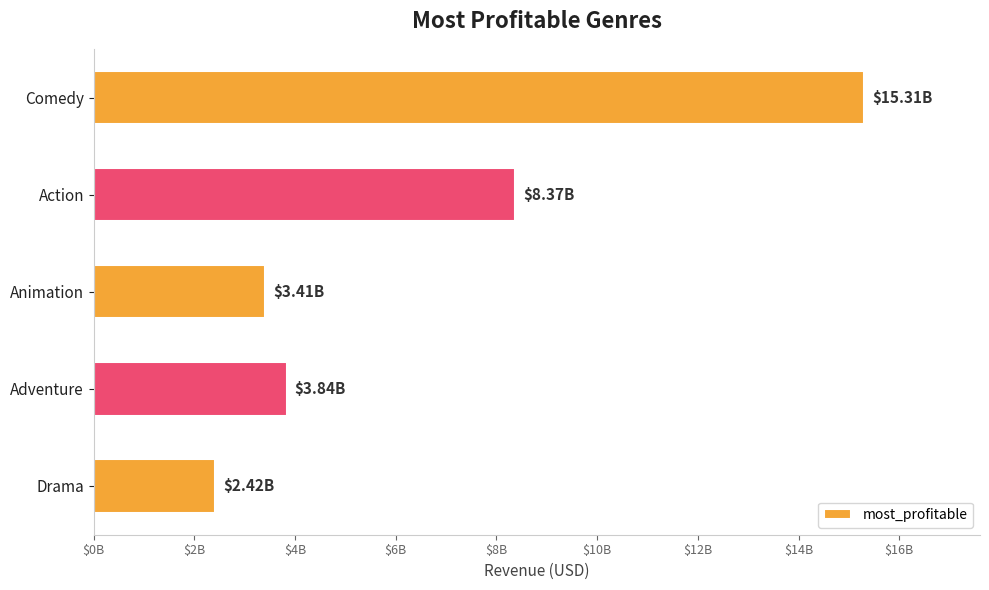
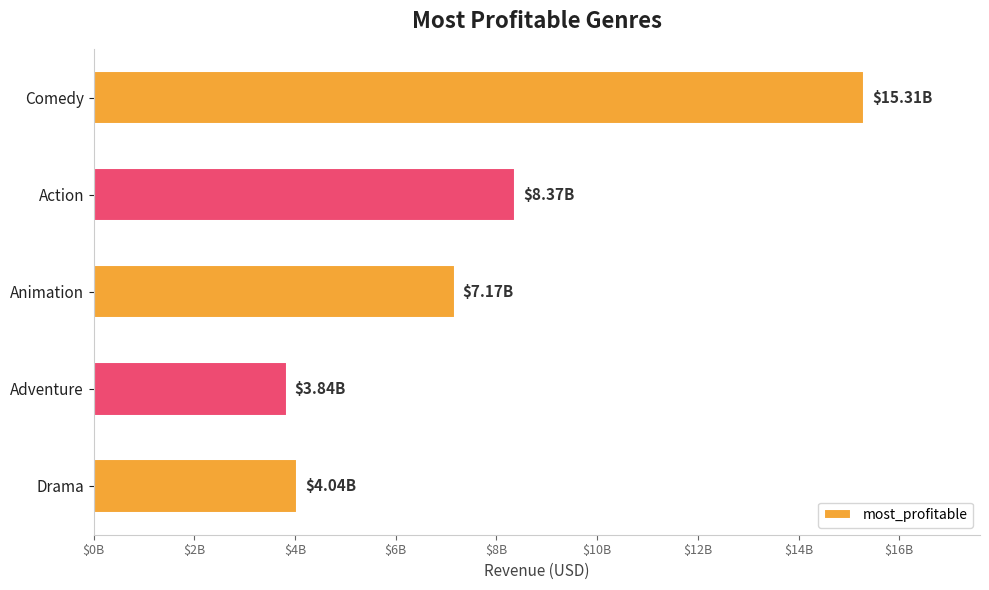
  {
    "Comedy": "$15.31B",
    "Action": "$8.37B",
-   "Animation": "$3.41B",
+   "Animation": "$7.17B",
    "Adventure": "$3.84B",
-   "Drama": "$2.42B"
+   "Drama": "$4.04B"
  }
